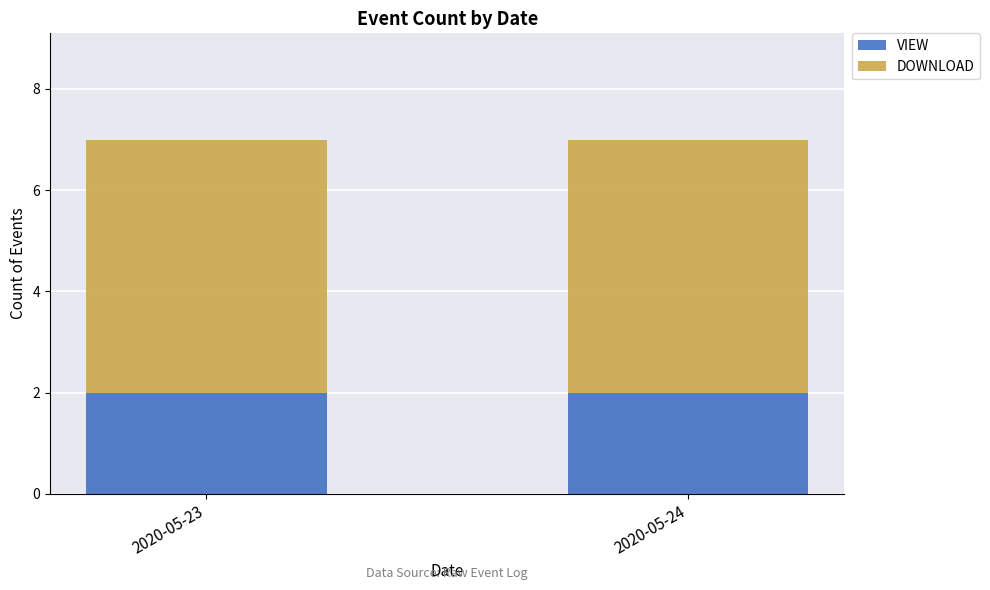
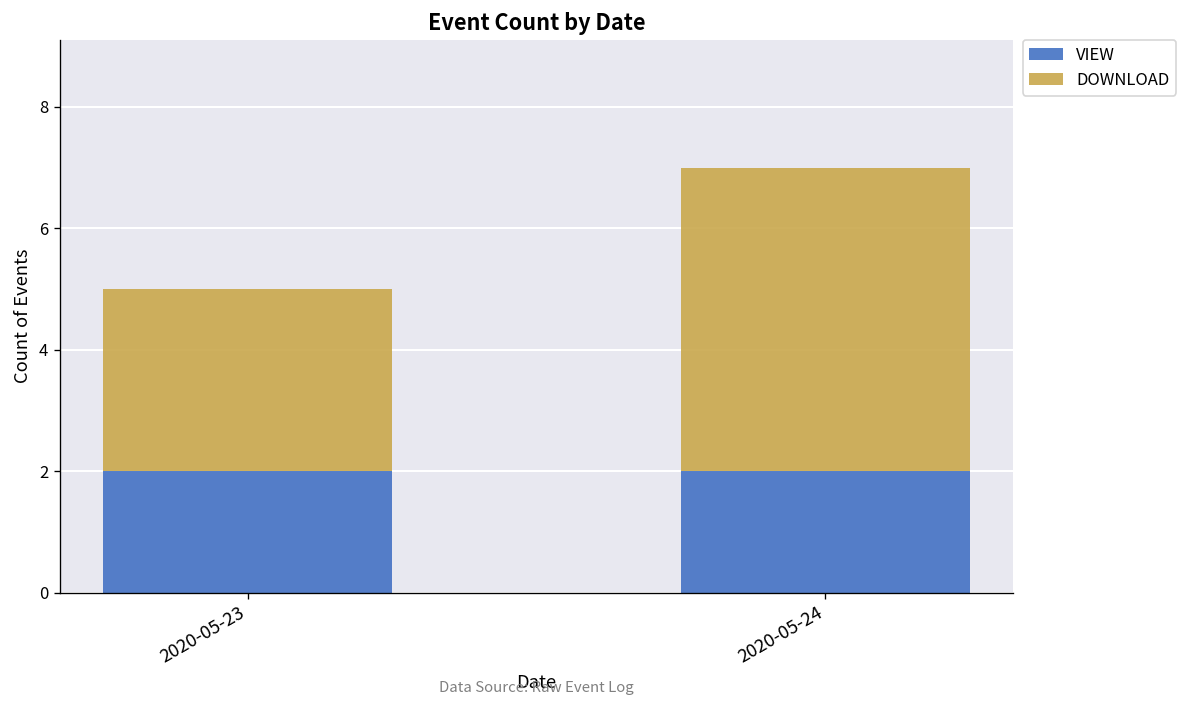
  {
    "VIEW": {
      "2020-05-23": 2,
      "2020-05-24": 2
    },
    "DOWNLOAD": {
-     "2020-05-23": 5,
+     "2020-05-23": 3,
      "2020-05-24": 5
    }
  }
